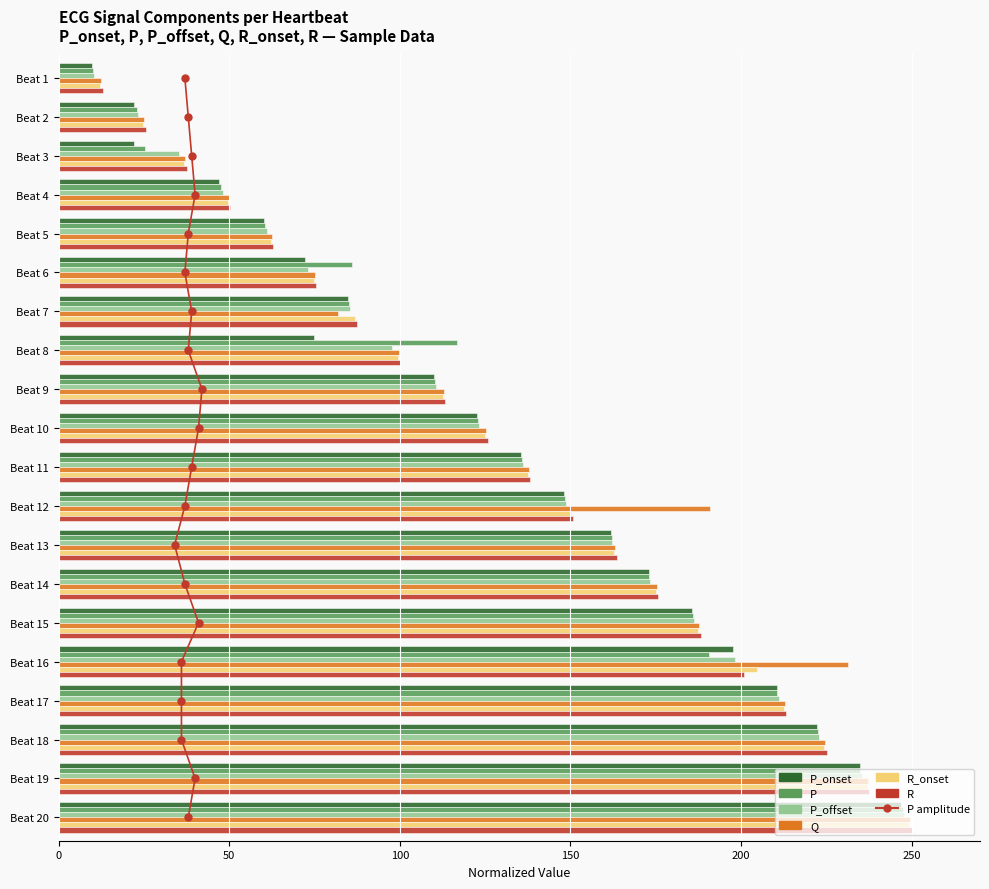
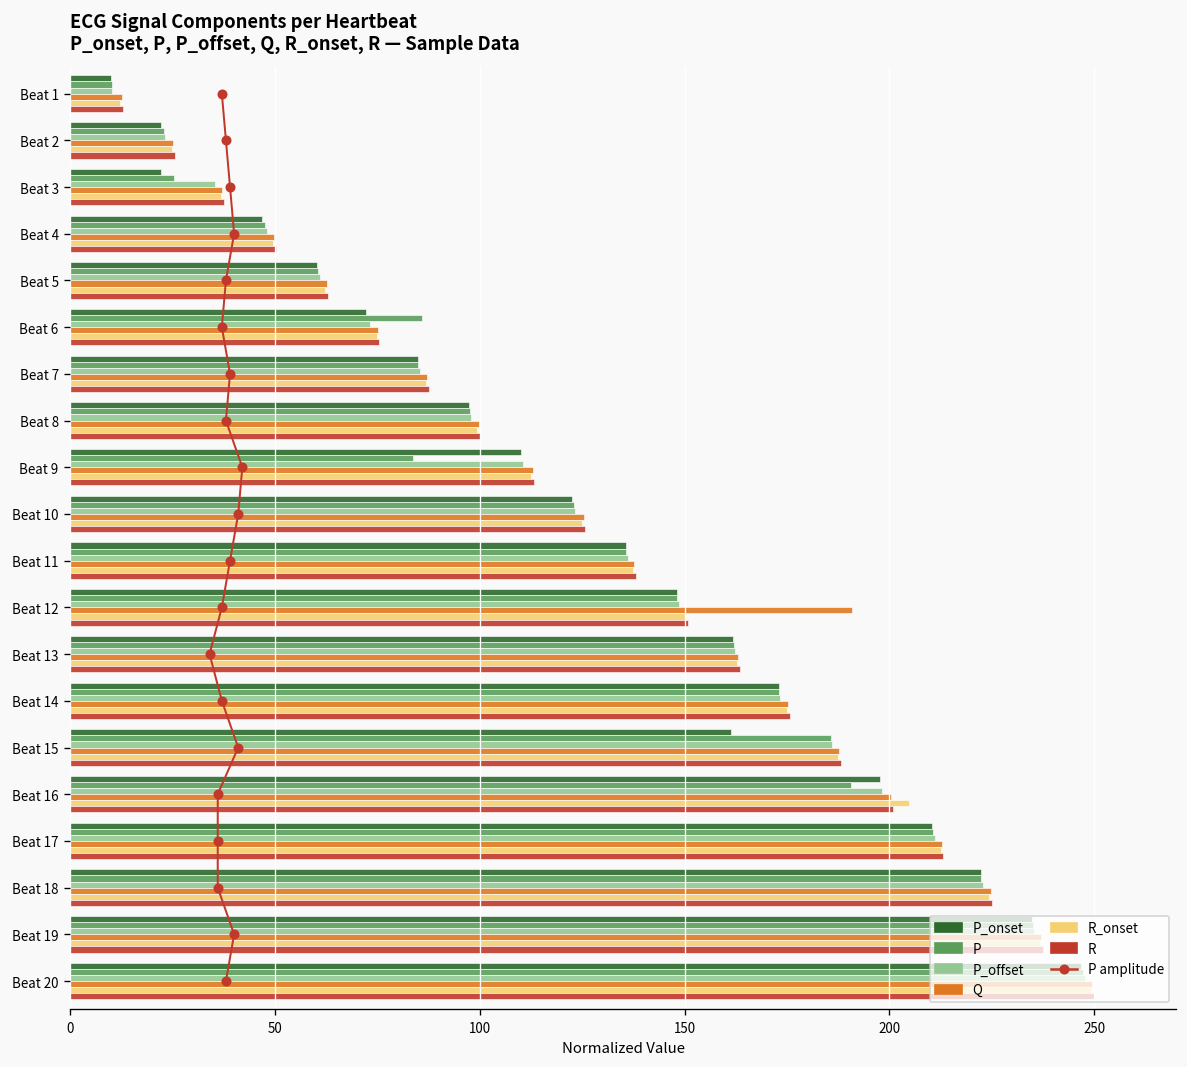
  {
    "P_onset": {
      "Beat 1": 10,
      "Beat 2": 22,
      "Beat 3": 22,
      "Beat 4": 47,
      "Beat 5": 60,
      "Beat 6": 72,
      "Beat 7": 85,
-     "Beat 8": 75,
+     "Beat 8": 97,
      "Beat 9": 110,
      "Beat 10": 123,
      "Beat 11": 136,
      "Beat 12": 148,
      "Beat 13": 162,
      "Beat 14": 173,
-     "Beat 15": 186,
+     "Beat 15": 161,
      "Beat 16": 198,
      "Beat 17": 210,
      "Beat 18": 222,
      "Beat 19": 235
    },
    "P": {
      "Beat 1": 10,
      "Beat 2": 23,
      "Beat 3": 25,
      "Beat 4": 47,
      "Beat 5": 60,
      "Beat 6": 86,
      "Beat 7": 85,
-     "Beat 8": 117,
-     "Beat 9": 110,
+     "Beat 8": 98,
+     "Beat 9": 84,
      "Beat 10": 123,
      "Beat 11": 136,
      "Beat 12": 148,
      "Beat 13": 162,
      "Beat 14": 173,
      "Beat 15": 186,
      "Beat 16": 191,
      "Beat 17": 211,
      "Beat 18": 222
    },
    "P_offset": {
      "Beat 1": 10,
      "Beat 2": 23,
      "Beat 3": 35,
      "Beat 4": 48,
      "Beat 5": 61,
      "Beat 6": 73,
      "Beat 7": 85,
      "Beat 8": 98,
      "Beat 9": 111,
      "Beat 10": 123,
      "Beat 11": 136,
      "Beat 12": 149,
      "Beat 13": 162,
      "Beat 14": 173,
      "Beat 15": 186,
      "Beat 16": 198,
      "Beat 17": 211,
      "Beat 18": 223
    },
    "Q": {
      "Beat 1": 13,
      "Beat 2": 25,
      "Beat 3": 37,
      "Beat 4": 50,
      "Beat 5": 63,
      "Beat 6": 75,
-     "Beat 7": 82,
+     "Beat 7": 87,
      "Beat 8": 100,
      "Beat 9": 113,
      "Beat 10": 125,
      "Beat 11": 138,
      "Beat 12": 191,
      "Beat 13": 163,
      "Beat 14": 175,
      "Beat 15": 188,
-     "Beat 16": 231,
+     "Beat 16": 200,
      "Beat 17": 213,
      "Beat 18": 225
    },
    "R_onset": {
      "Beat 1": 12,
      "Beat 2": 25,
      "Beat 3": 37,
      "Beat 4": 50,
      "Beat 5": 62,
      "Beat 6": 75,
      "Beat 7": 87,
      "Beat 8": 99,
      "Beat 9": 113,
      "Beat 10": 125,
      "Beat 11": 137,
      "Beat 12": 150,
      "Beat 13": 163,
      "Beat 14": 175,
      "Beat 15": 187,
      "Beat 16": 205,
      "Beat 17": 213,
      "Beat 18": 224
    }
  }
